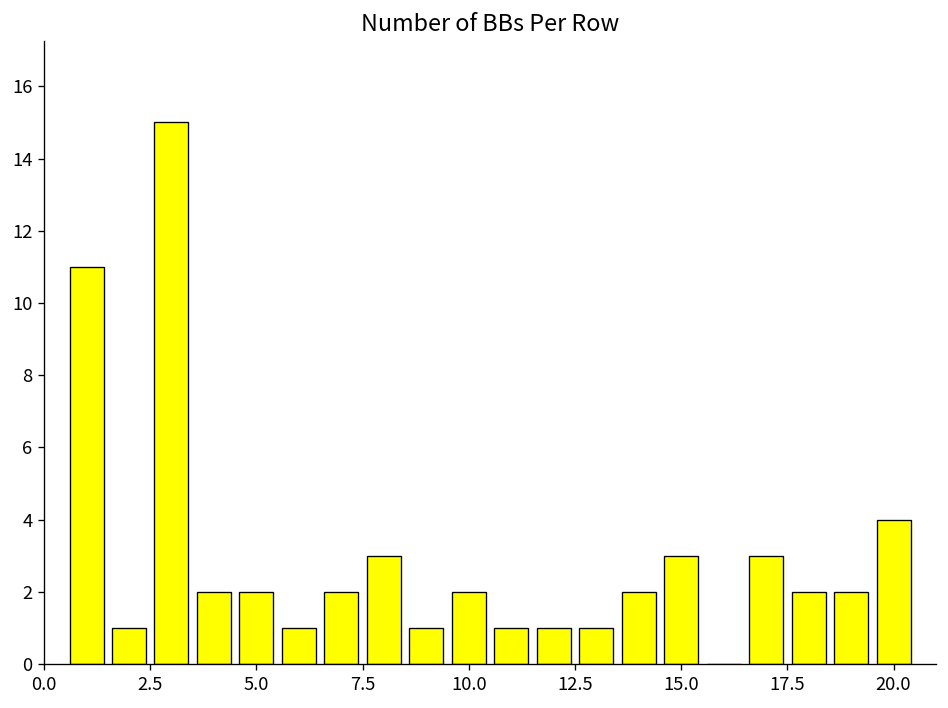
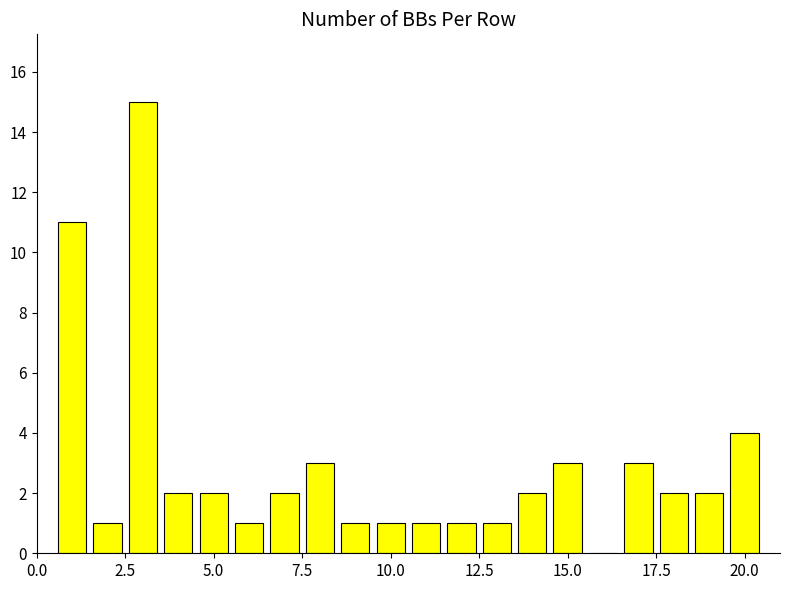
  {
    "5.0": 2,
-   "10.0": 2,
+   "10.0": 1,
    "15.0": 3,
    "20.0": 4
  }
